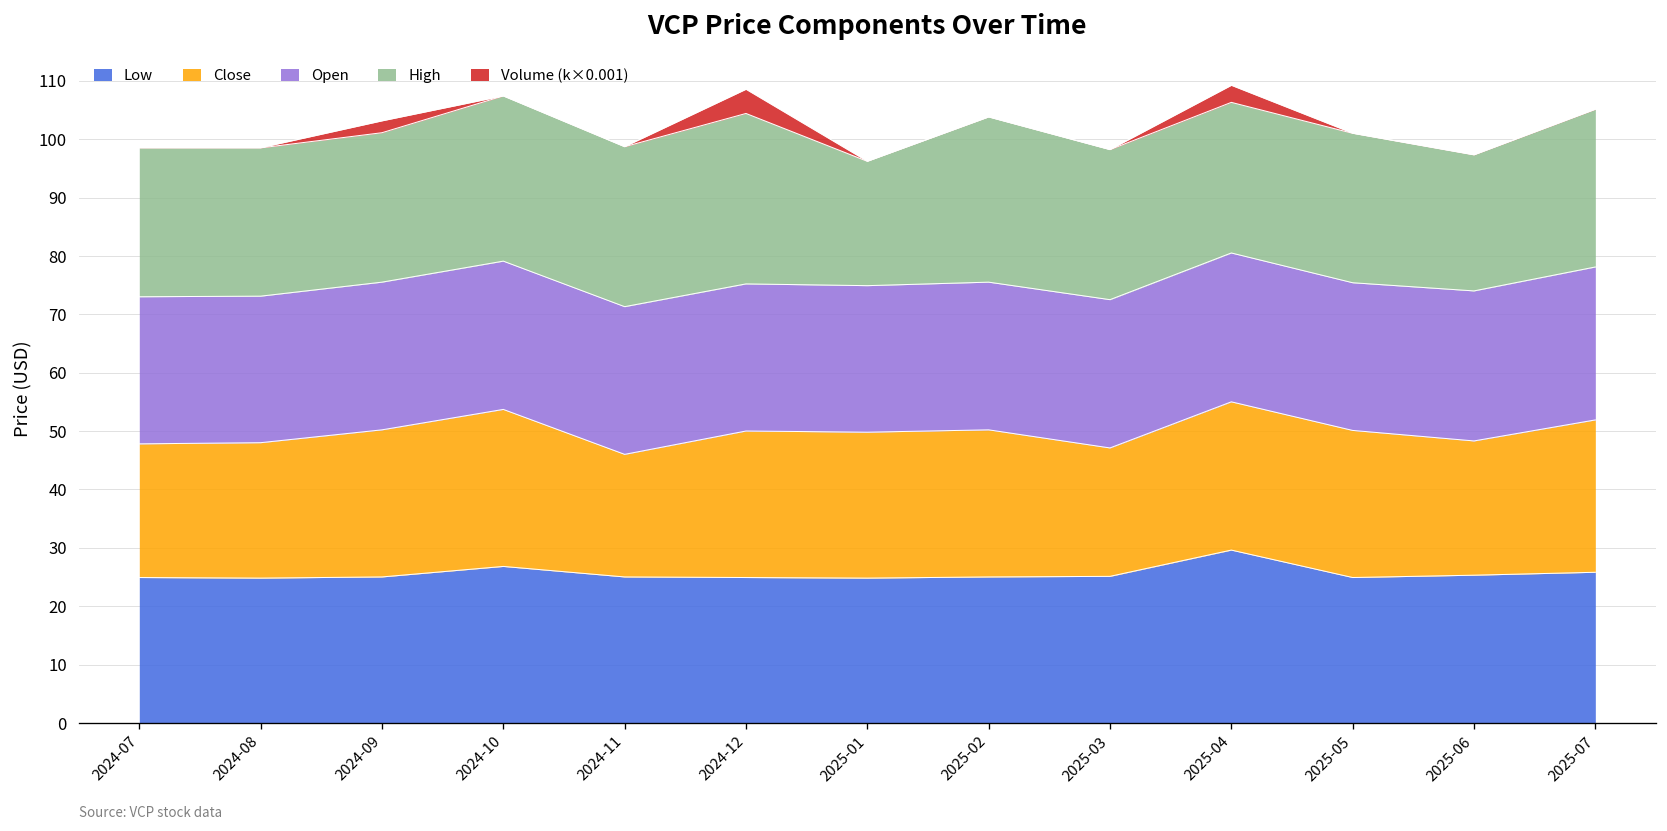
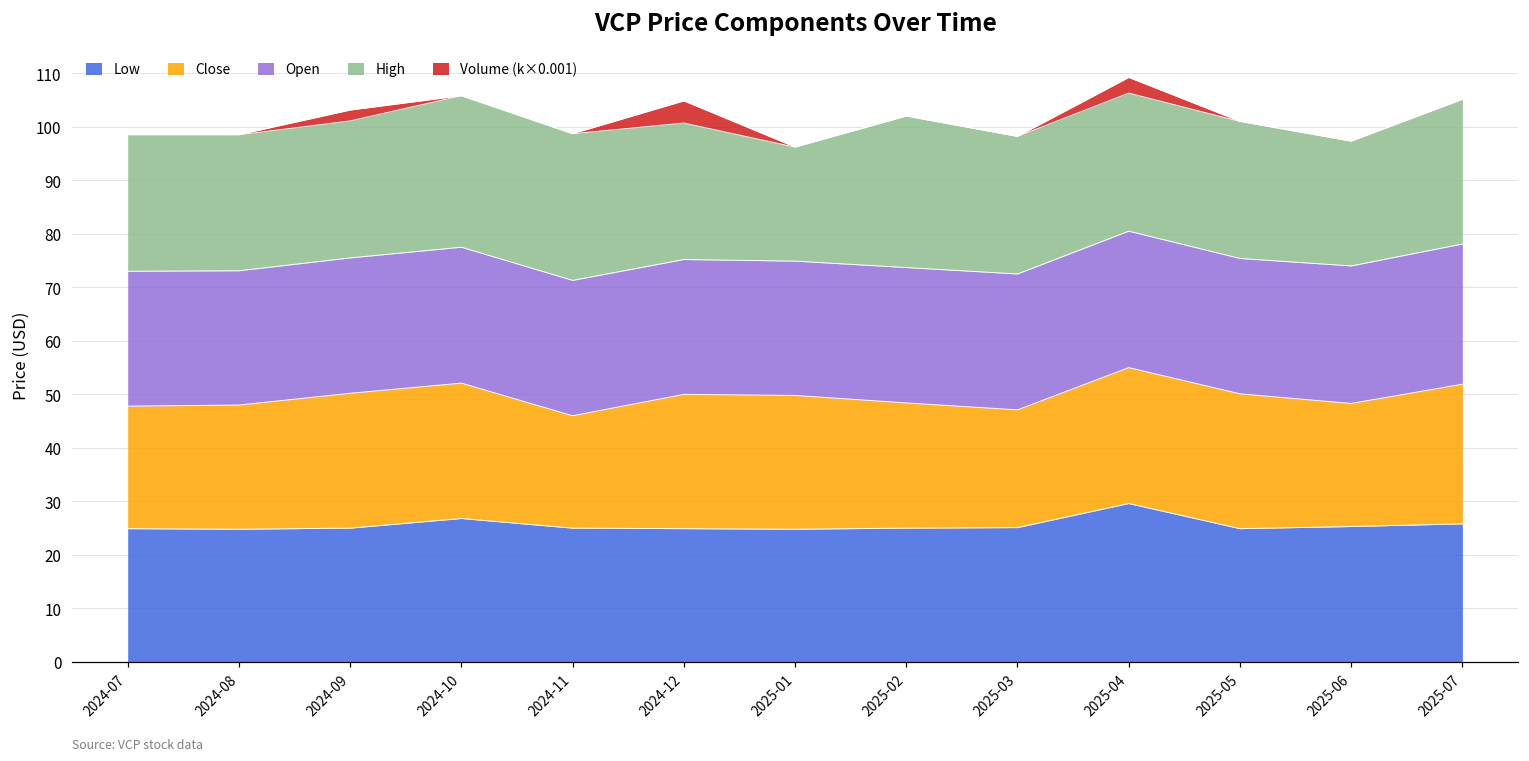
  {
    "Low": {
      "2024-07": 25,
      "2024-08": 25,
      "2024-09": 25,
      "2024-10": 27,
      "2024-11": 25,
      "2024-12": 25,
      "2025-01": 25,
      "2025-02": 25,
      "2025-03": 25,
      "2025-04": 30,
      "2025-05": 25,
      "2025-06": 25,
      "2025-07": 26
    },
    "Close": {
      "2024-07": 23,
      "2024-08": 23,
      "2024-09": 25,
-     "2024-10": 27,
+     "2024-10": 25,
      "2024-11": 21,
      "2024-12": 25,
      "2025-01": 25,
-     "2025-02": 25,
+     "2025-02": 23,
      "2025-03": 22,
      "2025-04": 25,
      "2025-05": 25,
      "2025-06": 23,
      "2025-07": 26
    },
    "Open": {
      "2024-07": 25,
      "2024-08": 25,
      "2024-09": 25,
      "2024-10": 25,
      "2024-11": 25,
      "2024-12": 25,
      "2025-01": 25,
      "2025-02": 25,
      "2025-03": 25,
      "2025-04": 26,
      "2025-05": 25,
      "2025-06": 26,
      "2025-07": 26
    },
    "High": {
      "2024-09": 26,
-     "2024-12": 29,
+     "2024-12": 26,
      "2025-04": 26
    },
    "Volume (k×0.001)": {
      "2024-09": 2,
      "2024-12": 4,
      "2025-04": 3
    }
  }
